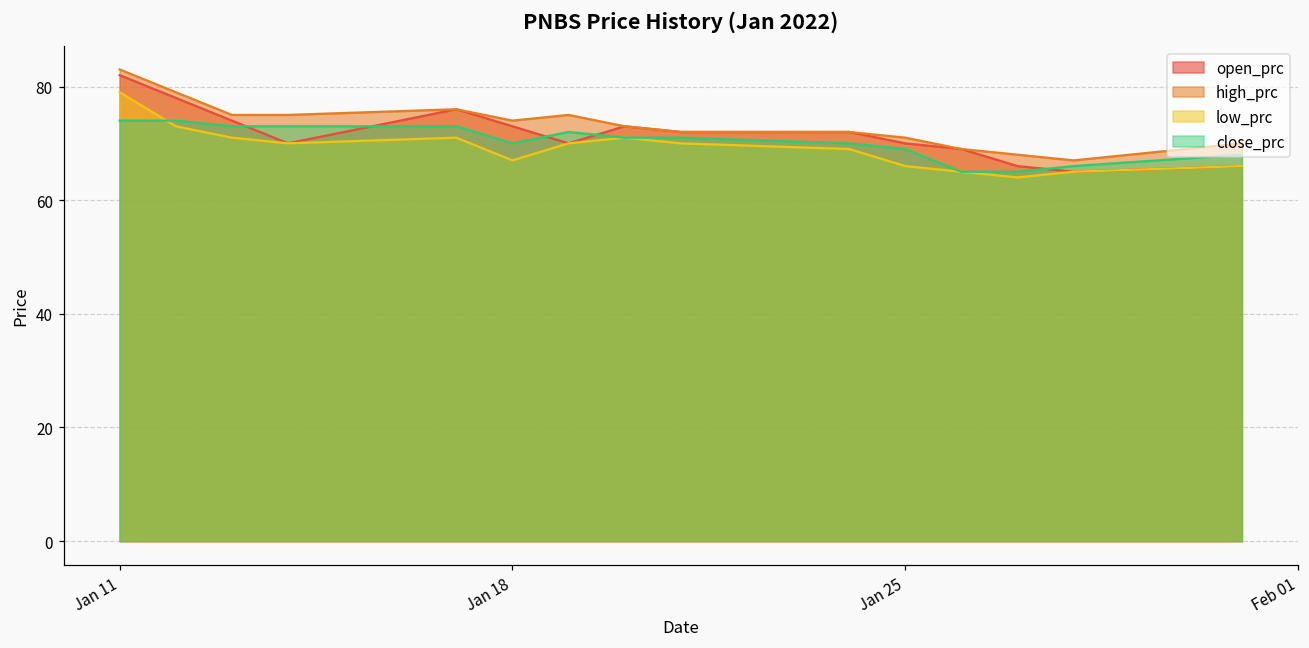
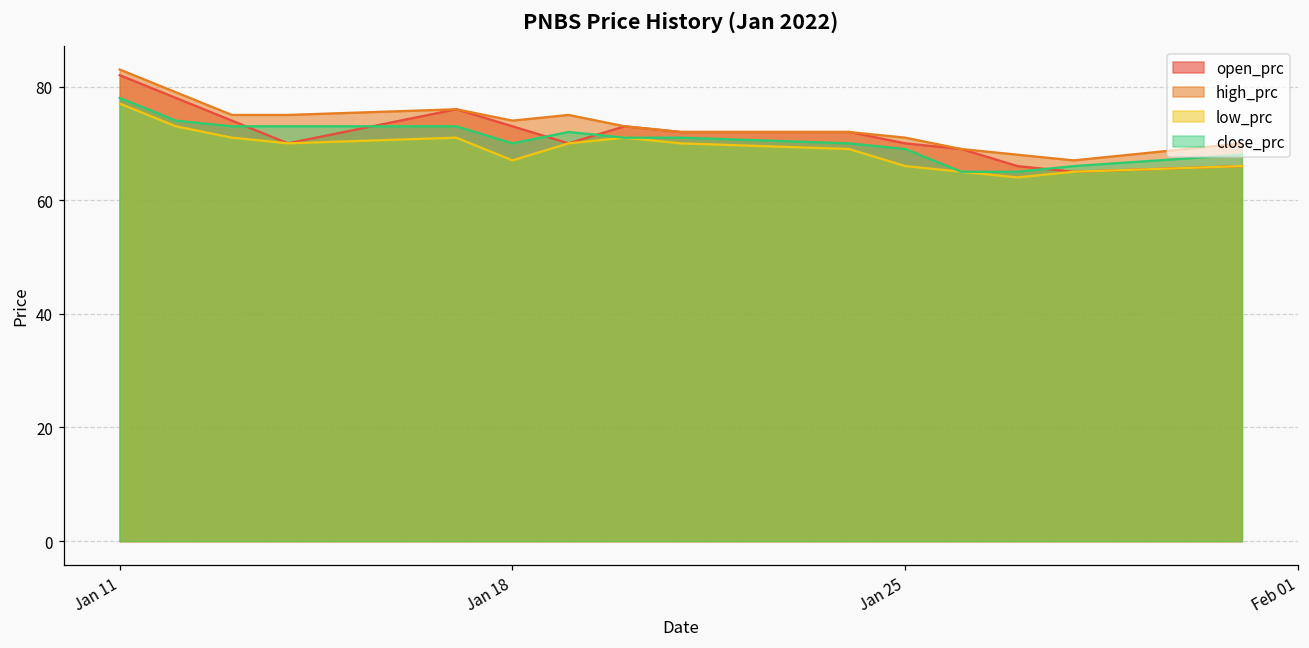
  {
    "low_prc": {
-     "Jan 11": 79,
+     "Jan 11": 77,
      "Jan 18": 67,
      "Jan 25": 66
    },
    "close_prc": {
-     "Jan 11": 74,
+     "Jan 11": 78,
      "Jan 18": 70,
      "Jan 25": 69
    }
  }
